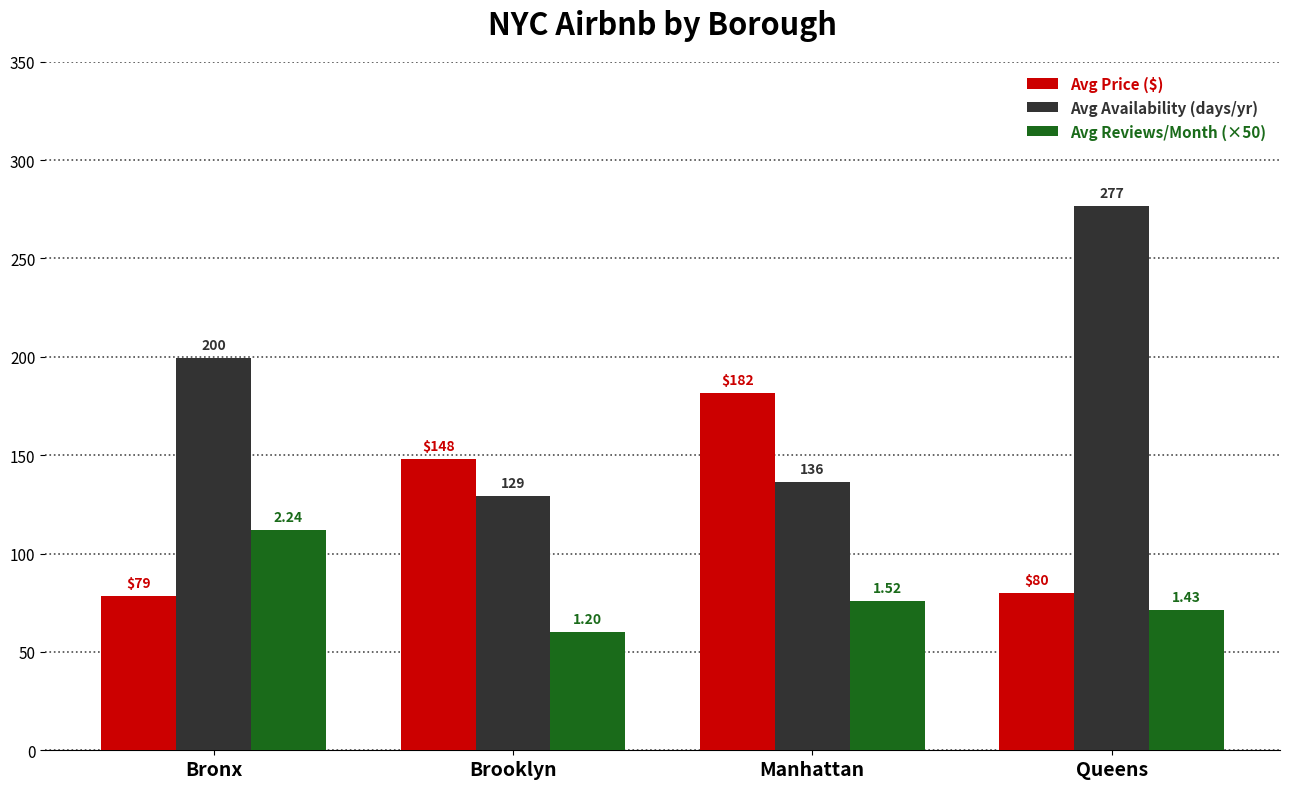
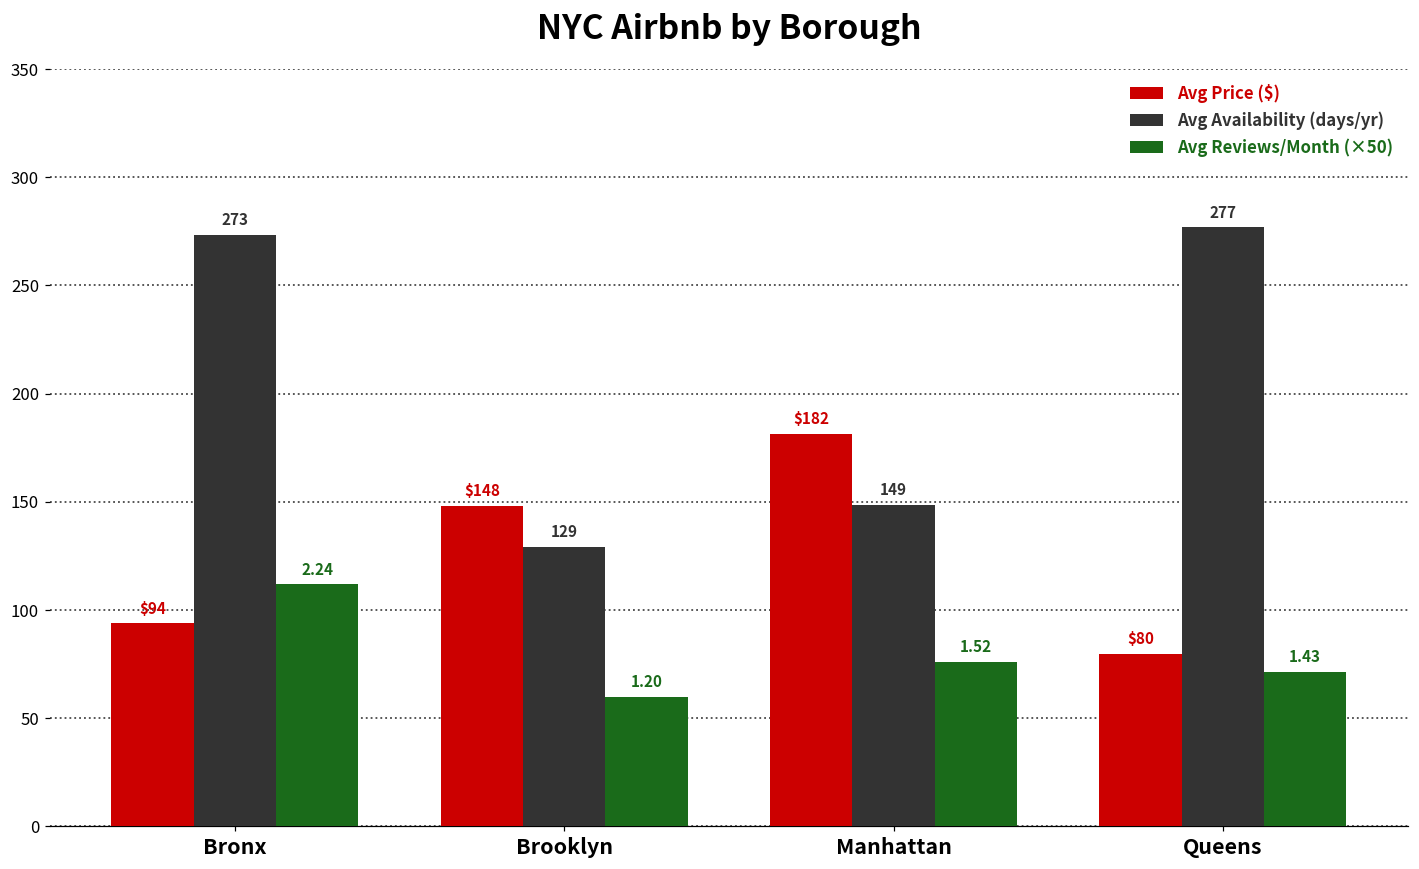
  {
    "Avg Price ($)": {
-     "Bronx": "$79",
+     "Bronx": "$94",
      "Brooklyn": "$148",
      "Manhattan": "$182",
      "Queens": "$80"
    },
    "Avg Availability (days/yr)": {
-     "Bronx": "200",
+     "Bronx": "273",
      "Brooklyn": "129",
-     "Manhattan": "136",
+     "Manhattan": "149",
      "Queens": "277"
    }
  }
